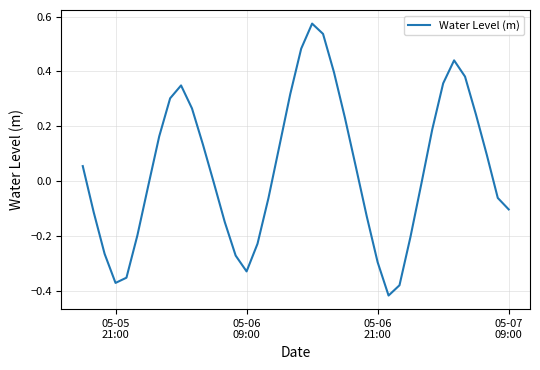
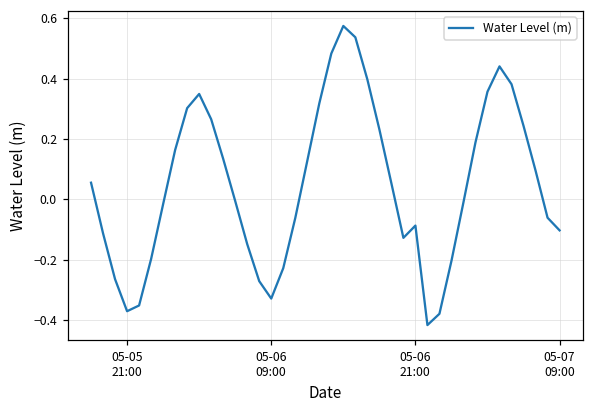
  {
    "05-05 21:00": -0.37,
    "05-06 09:00": -0.33,
-   "05-06 21:00": -0.30,
+   "05-06 21:00": -0.09,
    "05-07 09:00": -0.10
  }
